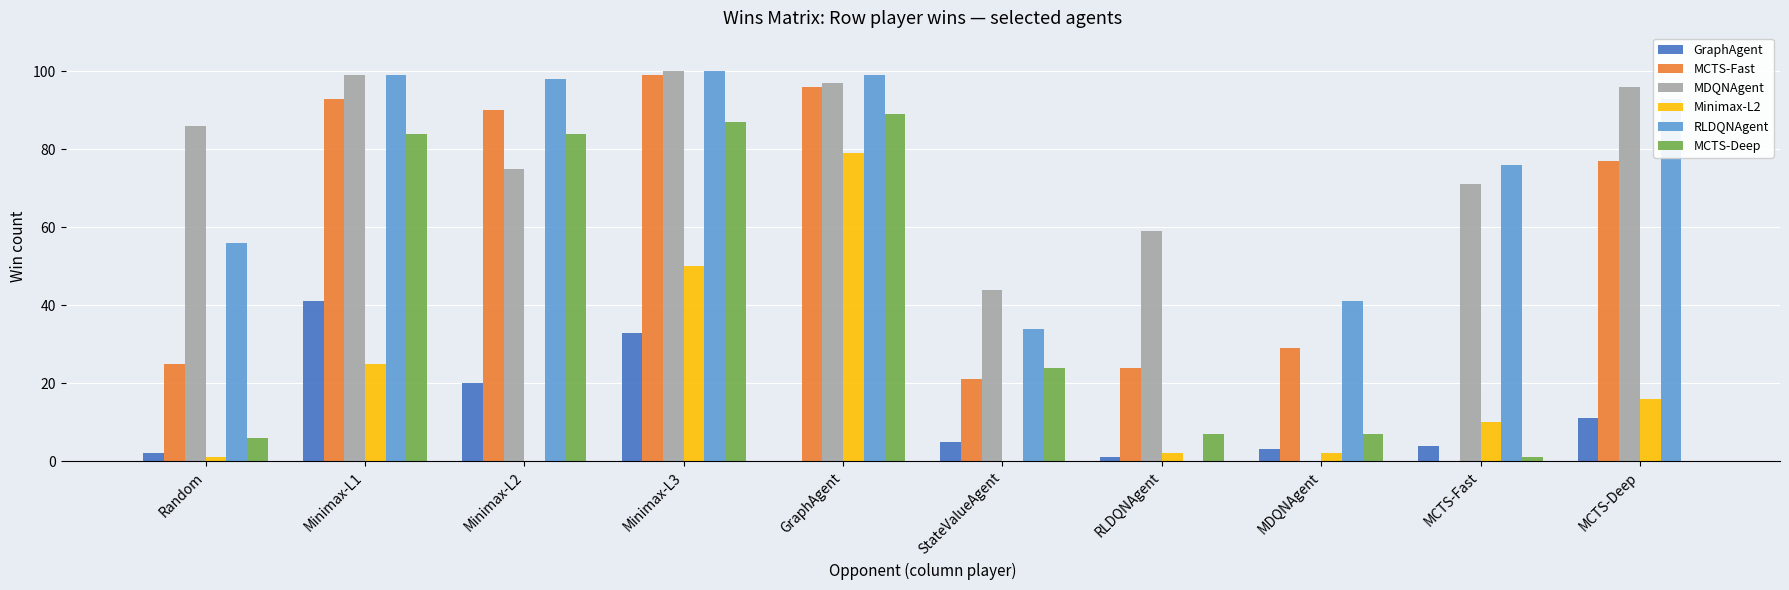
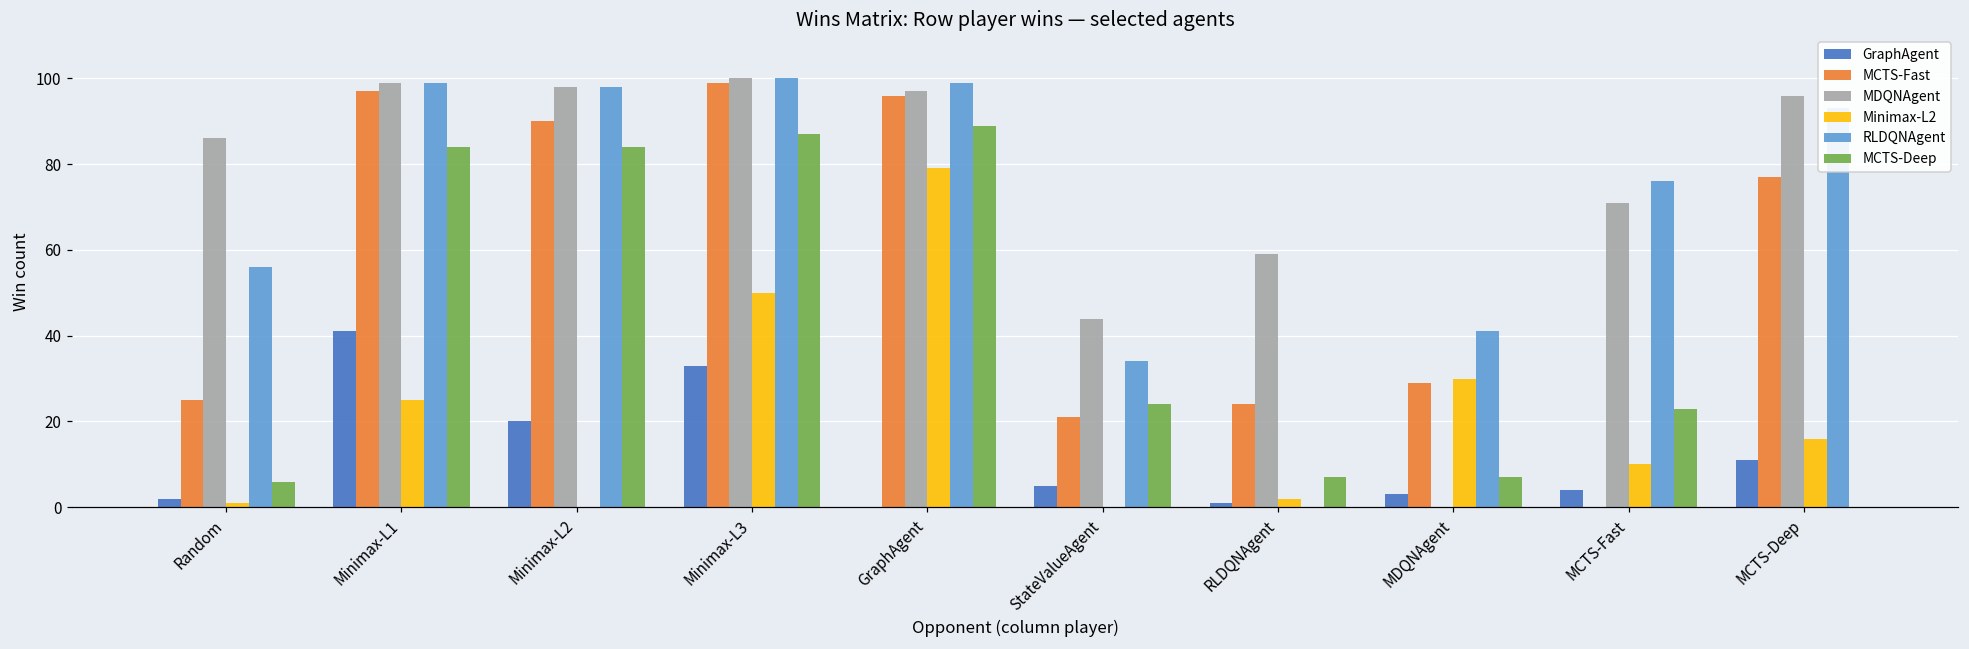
  {
    "MCTS-Fast": {
      "Random": 25,
-     "Minimax-L1": 93,
+     "Minimax-L1": 97,
      "Minimax-L2": 90,
      "Minimax-L3": 99,
      "GraphAgent": 96,
      "StateValueAgent": 21,
      "RLDQNAgent": 24,
      "MDQNAgent": 29,
      "MCTS-Fast": 0,
      "MCTS-Deep": 77
    },
    "MDQNAgent": {
      "Random": 86,
      "Minimax-L1": 99,
-     "Minimax-L2": 75,
+     "Minimax-L2": 98,
      "Minimax-L3": 100,
      "GraphAgent": 97,
      "StateValueAgent": 44,
      "RLDQNAgent": 59,
      "MDQNAgent": 0,
      "MCTS-Fast": 71,
      "MCTS-Deep": 96
    },
    "Minimax-L2": {
      "Random": 1,
      "Minimax-L1": 25,
      "Minimax-L2": 0,
      "Minimax-L3": 50,
      "GraphAgent": 79,
      "StateValueAgent": 0,
      "RLDQNAgent": 2,
-     "MDQNAgent": 2,
+     "MDQNAgent": 30,
      "MCTS-Fast": 10,
      "MCTS-Deep": 16
    },
    "MCTS-Deep": {
      "Random": 6,
      "Minimax-L1": 84,
      "Minimax-L2": 84,
      "Minimax-L3": 87,
      "GraphAgent": 89,
      "StateValueAgent": 24,
      "RLDQNAgent": 7,
      "MDQNAgent": 7,
-     "MCTS-Fast": 1,
+     "MCTS-Fast": 23,
      "MCTS-Deep": 0
    }
  }
